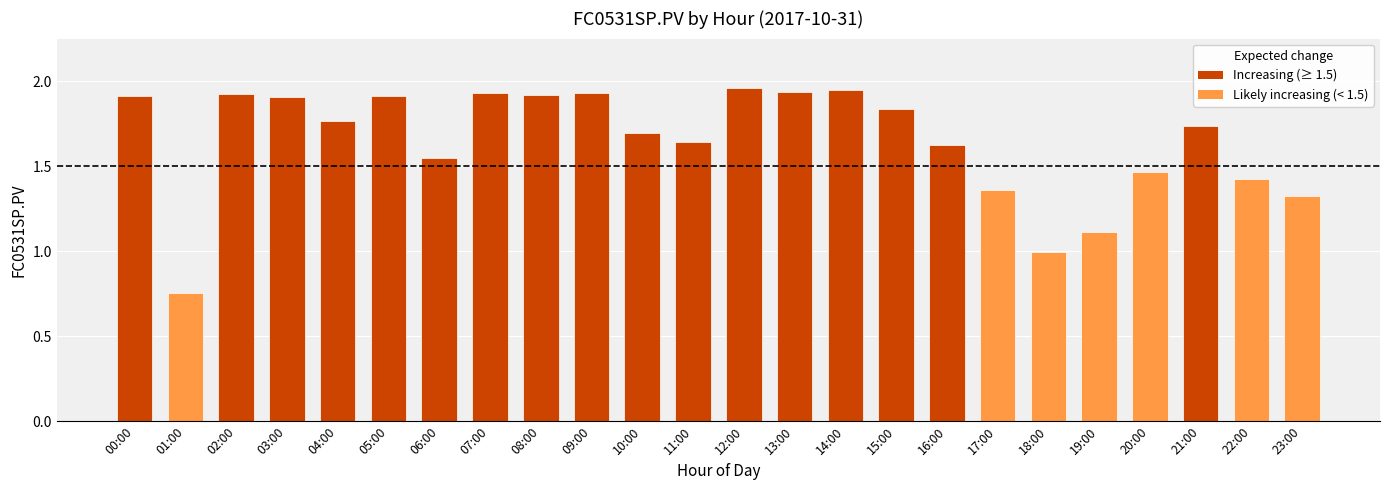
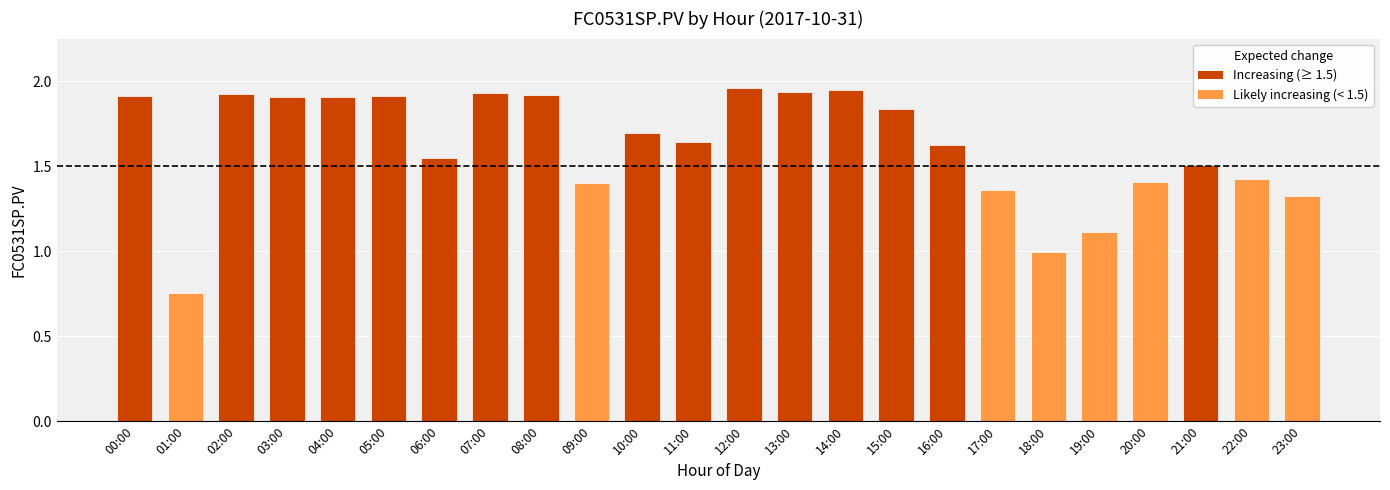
  {
    "00:00": 1.91,
    "01:00": 0.76,
    "02:00": 1.93,
    "03:00": 1.91,
-   "04:00": 1.77,
+   "04:00": 1.91,
    "05:00": 1.91,
    "06:00": 1.55,
    "07:00": 1.93,
    "08:00": 1.92,
-   "09:00": 1.93,
+   "09:00": 1.40,
    "10:00": 1.70,
    "11:00": 1.64,
    "12:00": 1.96,
    "13:00": 1.94,
    "14:00": 1.95,
    "15:00": 1.84,
    "16:00": 1.62,
    "17:00": 1.36,
    "18:00": 1.00,
    "19:00": 1.11,
-   "20:00": 1.46,
-   "21:00": 1.74,
+   "20:00": 1.41,
+   "21:00": 1.51,
    "22:00": 1.43,
    "23:00": 1.32
  }
